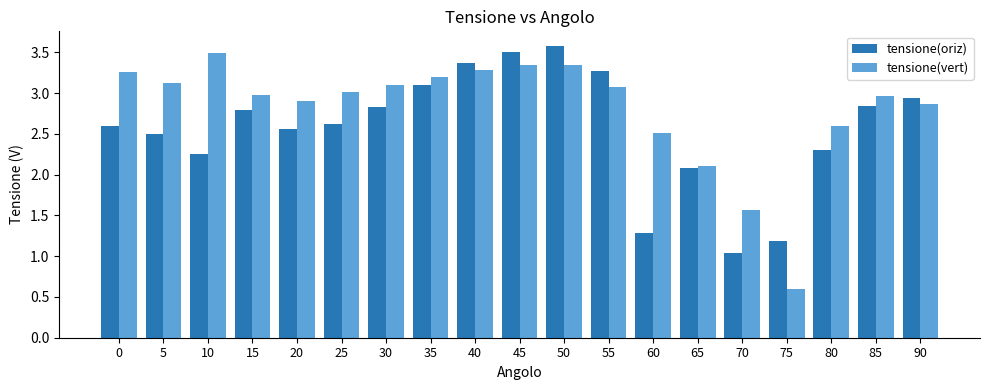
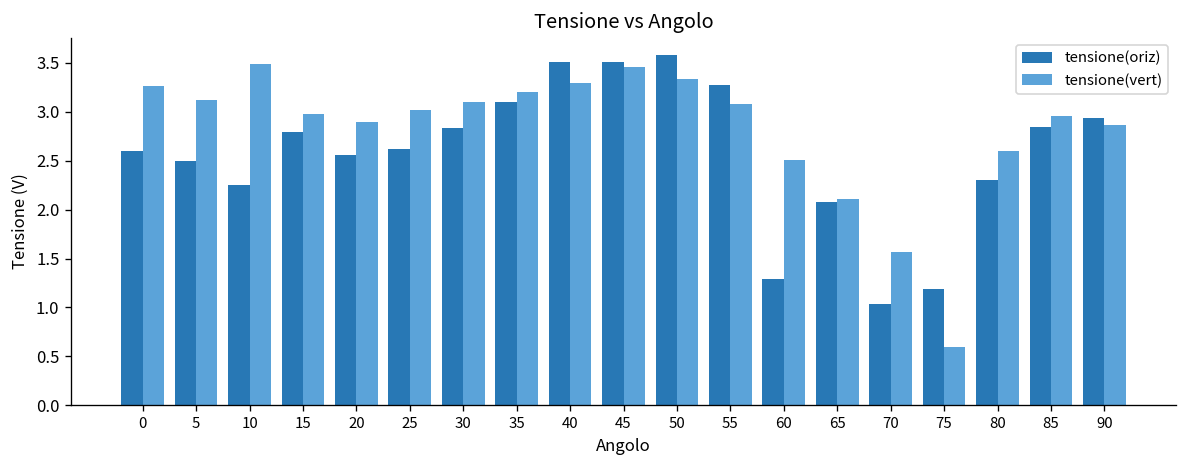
  {
    "tensione(oriz)": {
      "0": 2.6,
      "5": 2.5,
      "10": 2.3,
      "15": 2.8,
      "20": 2.6,
      "25": 2.6,
      "30": 2.8,
      "35": 3.1,
-     "40": 3.4,
+     "40": 3.5,
      "45": 3.5,
      "50": 3.6,
      "55": 3.3,
      "60": 1.3,
      "65": 2.1,
      "70": 1.0,
      "75": 1.2,
      "80": 2.3,
      "85": 2.8,
      "90": 2.9
    },
    "tensione(vert)": {
      "0": 3.3,
      "5": 3.1,
      "10": 3.5,
      "15": 3.0,
      "20": 2.9,
      "25": 3.0,
      "30": 3.1,
      "35": 3.2,
      "40": 3.3,
-     "45": 3.4,
+     "45": 3.5,
      "50": 3.3,
      "55": 3.1,
      "60": 2.5,
      "65": 2.1,
      "70": 1.6,
      "75": 0.6,
      "80": 2.6,
      "85": 3.0,
      "90": 2.9
    }
  }
